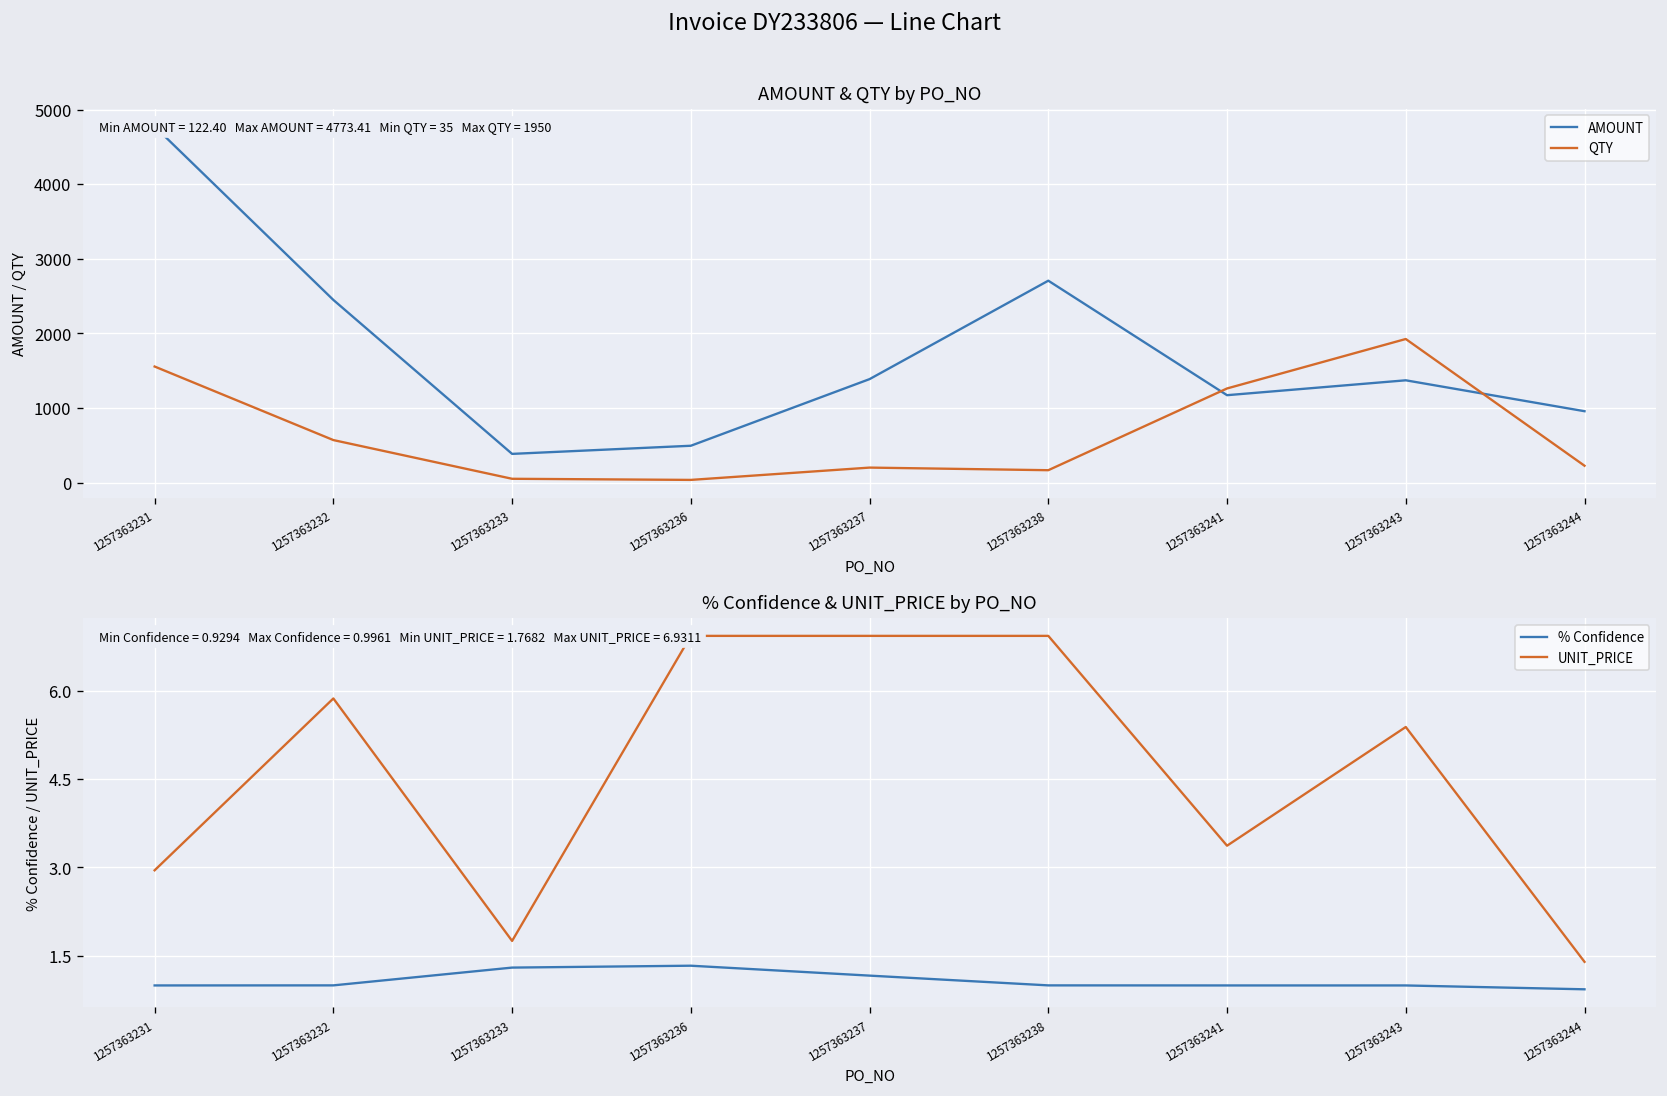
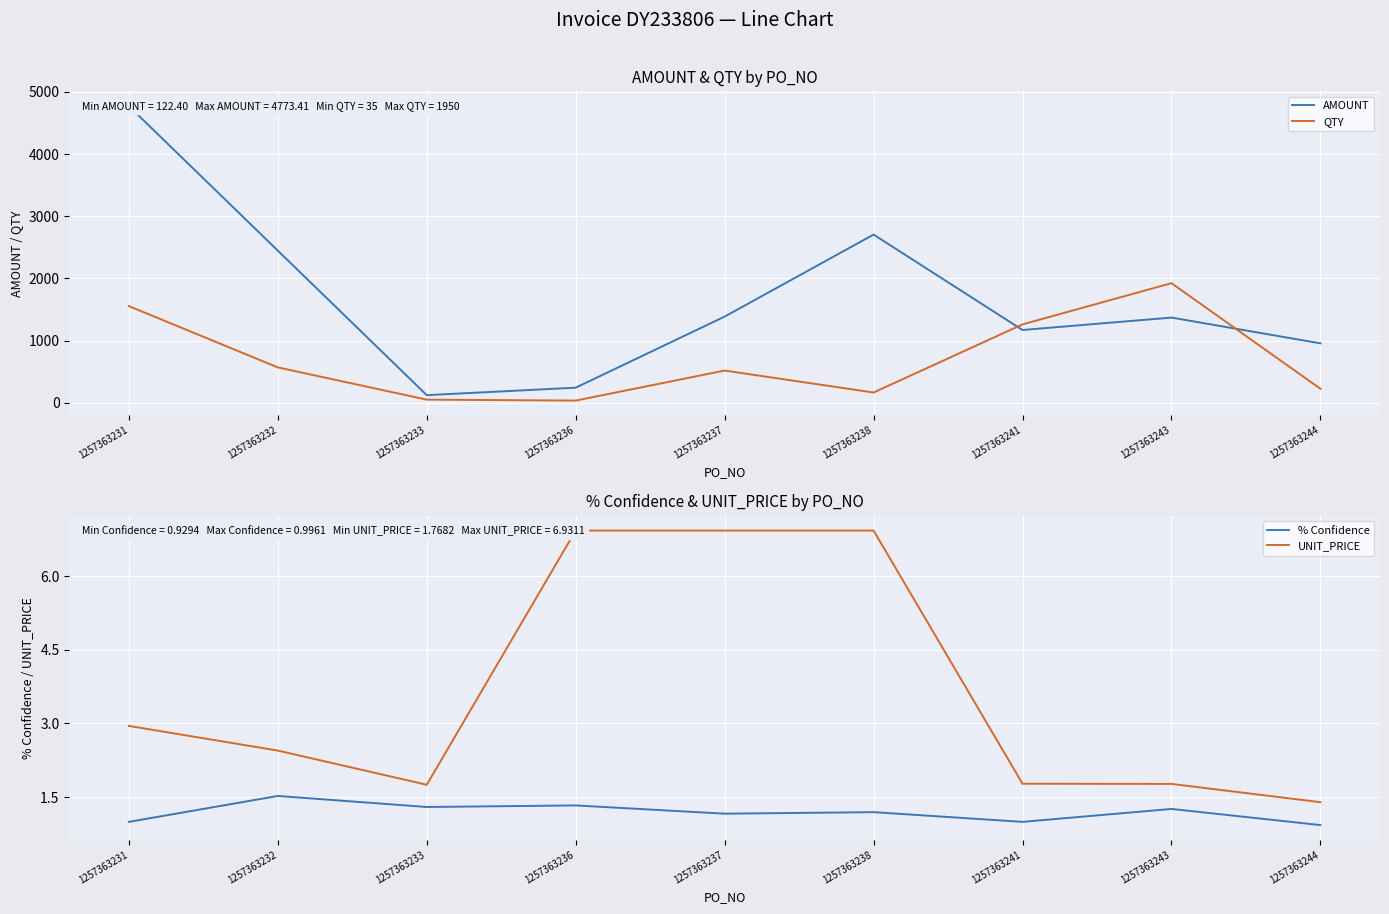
  {
    "AMOUNT & QTY by PO_NO": {
      "AMOUNT": {
        "1257363232": 2400,
-       "1257363233": 400,
-       "1257363236": 500,
+       "1257363233": 100,
+       "1257363236": 200,
        "1257363237": 1400,
        "1257363238": 2700,
        "1257363241": 1200,
        "1257363243": 1400,
        "1257363244": 1000
      },
      "QTY": {
        "1257363231": 1600,
        "1257363232": 600,
        "1257363233": 100,
        "1257363236": 0,
-       "1257363237": 200,
+       "1257363237": 500,
        "1257363238": 200,
        "1257363241": 1300,
        "1257363243": 1900,
        "1257363244": 200
      }
    },
    "% Confidence & UNIT_PRICE by PO_NO": {
      "% Confidence": {
        "1257363231": 1.0,
-       "1257363232": 1.0,
+       "1257363232": 1.5,
        "1257363233": 1.3,
        "1257363236": 1.3,
        "1257363237": 1.2,
-       "1257363238": 1.0,
+       "1257363238": 1.2,
        "1257363241": 1.0,
-       "1257363243": 1.0,
+       "1257363243": 1.3,
        "1257363244": 0.9
      },
      "UNIT_PRICE": {
        "1257363231": 3.0,
-       "1257363232": 5.9,
+       "1257363232": 2.4,
        "1257363233": 1.8,
        "1257363237": 6.9,
        "1257363238": 6.9,
-       "1257363241": 3.4,
-       "1257363243": 5.4,
+       "1257363241": 1.8,
+       "1257363243": 1.8,
        "1257363244": 1.4
      }
    }
  }
